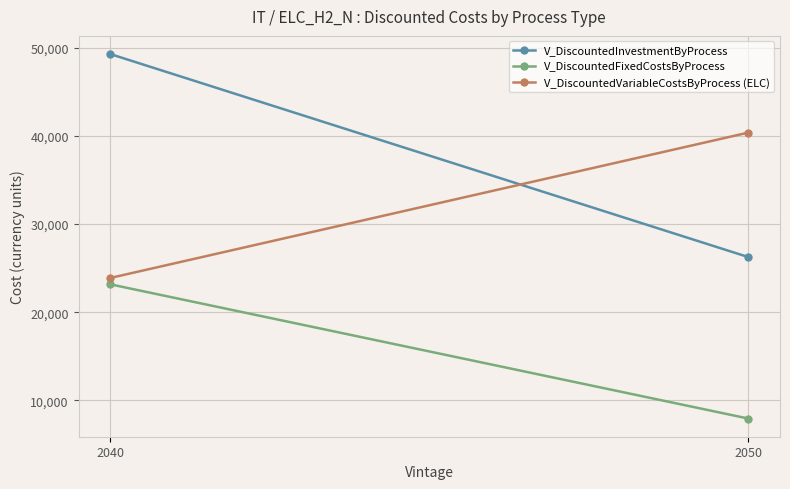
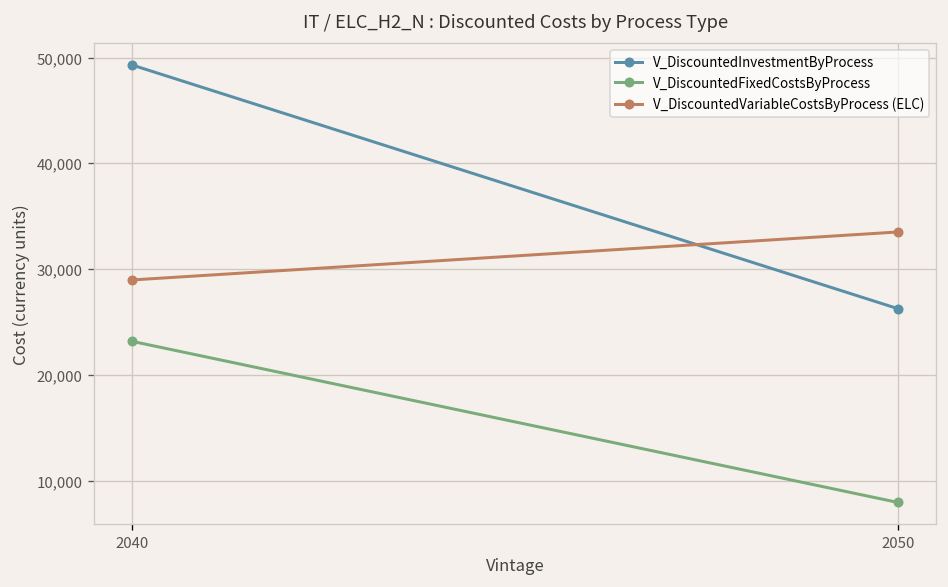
  {
    "V_DiscountedInvestmentByProcess": {
      "2040": "49,000",
      "2050": "26,000"
    },
    "V_DiscountedFixedCostsByProcess": {
      "2040": "23,000",
      "2050": "8,000"
    },
    "V_DiscountedVariableCostsByProcess (ELC)": {
-     "2040": "24,000",
-     "2050": "40,000"
+     "2040": "29,000",
+     "2050": "34,000"
    }
  }
